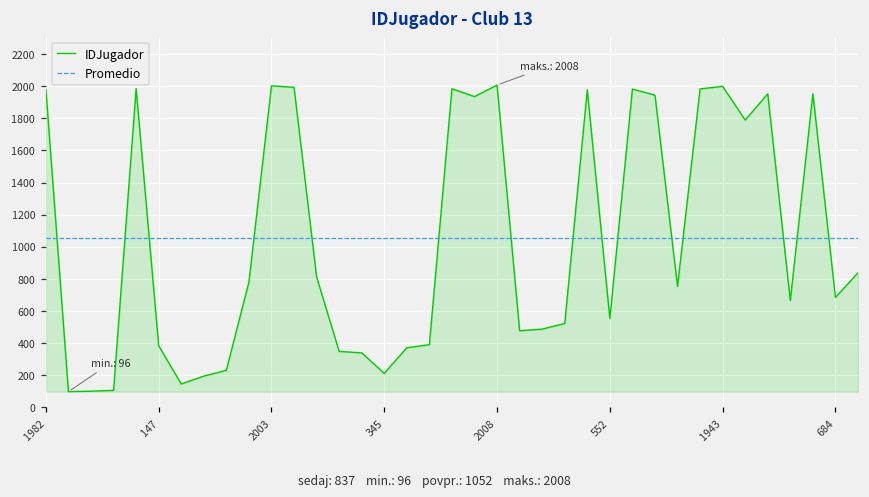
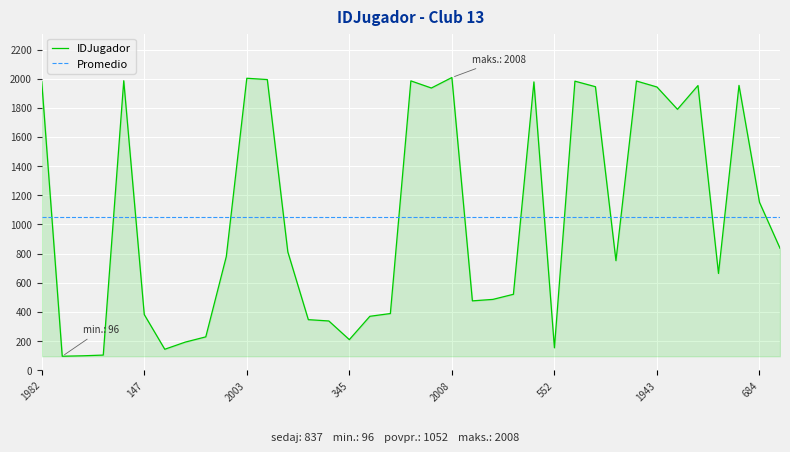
  {
    "1982": 1980,
    "147": 380,
    "2003": 2000,
    "345": 210,
-   "552": 550,
-   "1943": 2000,
-   "684": 680
+   "552": 150,
+   "1943": 1940,
+   "684": 1150
  }
